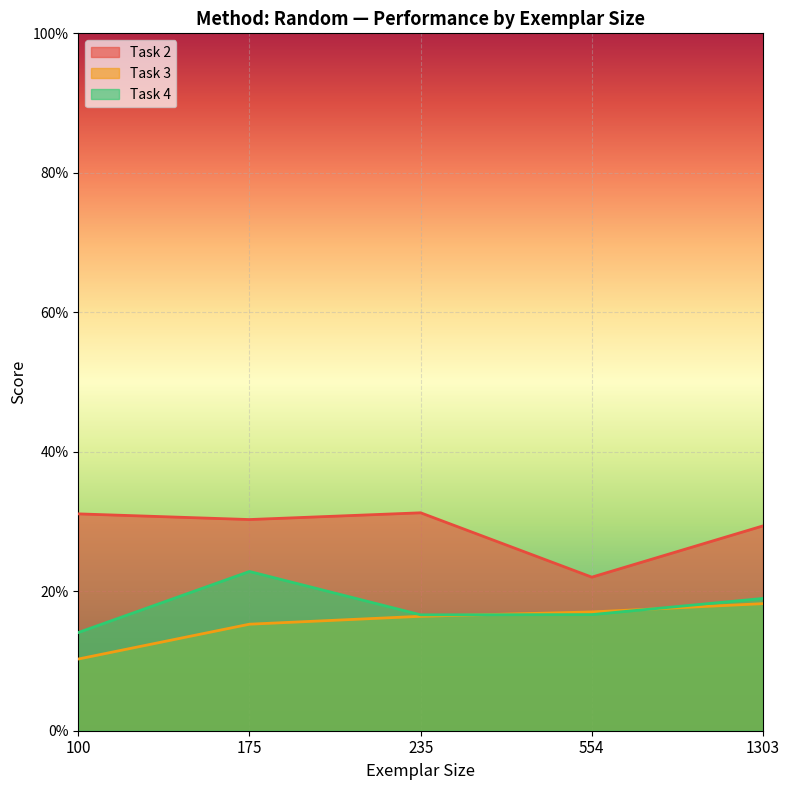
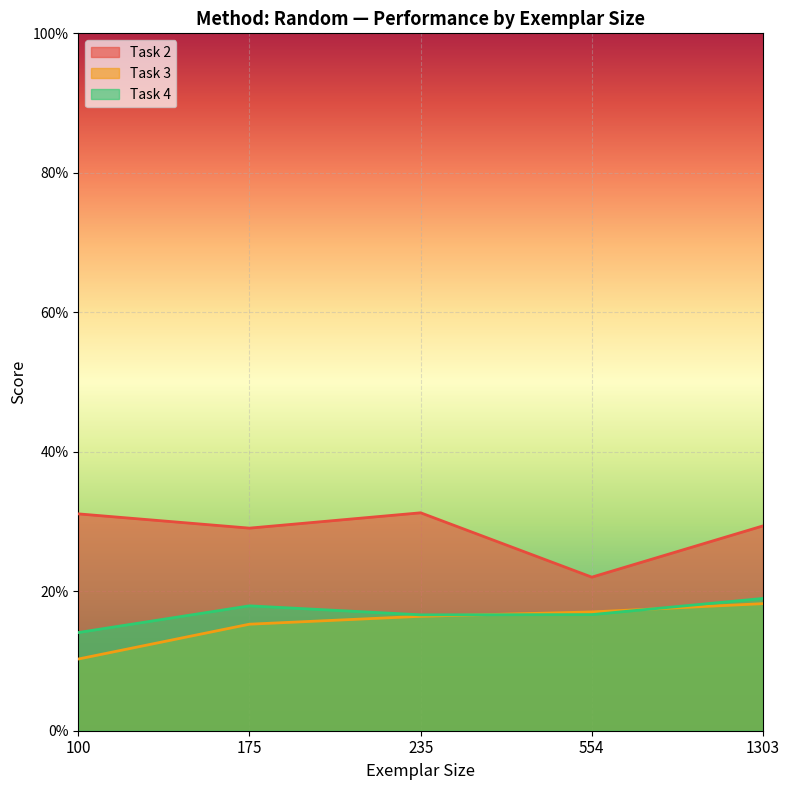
  {
    "Task 2": {
      "100": "31%",
-     "175": "30%",
+     "175": "29%",
      "235": "31%",
      "554": "22%",
      "1303": "29%"
    },
    "Task 3": {
      "100": "10%",
      "175": "15%",
      "554": "17%",
      "1303": "18%"
    },
    "Task 4": {
      "100": "14%",
-     "175": "23%",
+     "175": "18%",
      "554": "17%",
      "1303": "19%"
    }
  }
